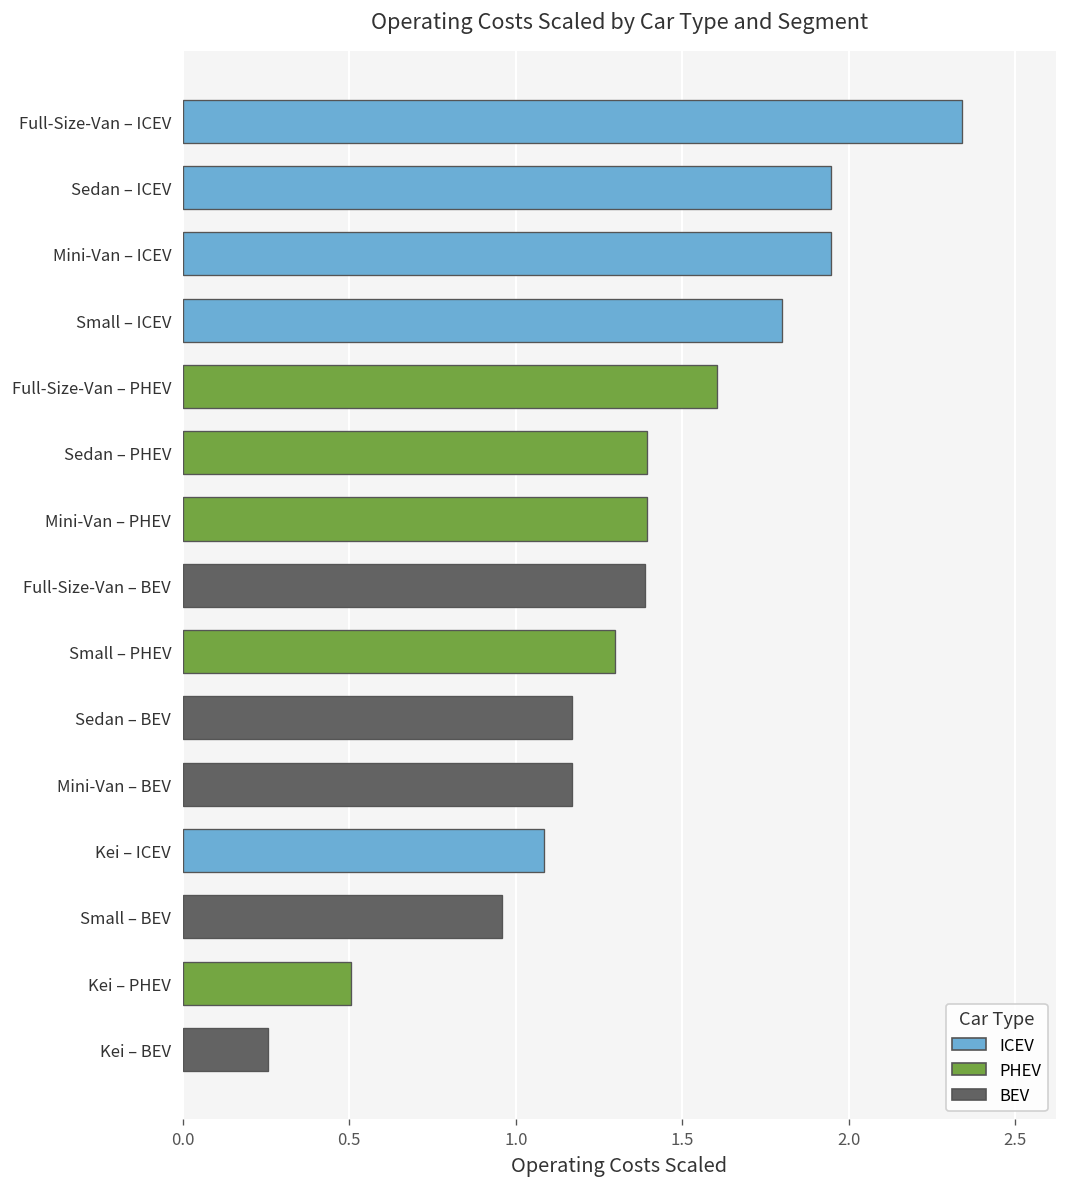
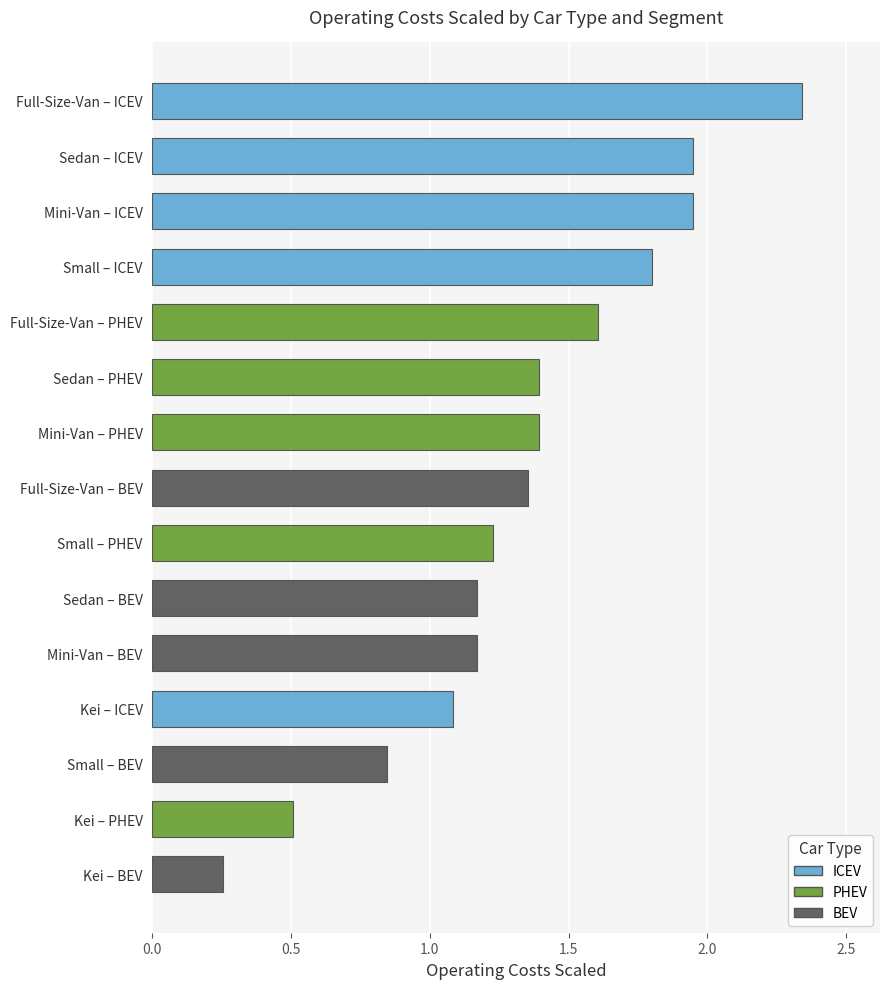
  {
    "Full-Size-Van – ICEV": 2.34,
    "Sedan – ICEV": 1.95,
    "Mini-Van – ICEV": 1.95,
    "Small – ICEV": 1.80,
    "Full-Size-Van – PHEV": 1.61,
    "Sedan – PHEV": 1.40,
    "Mini-Van – PHEV": 1.40,
-   "Full-Size-Van – BEV": 1.39,
-   "Small – PHEV": 1.30,
+   "Full-Size-Van – BEV": 1.35,
+   "Small – PHEV": 1.23,
    "Sedan – BEV": 1.17,
    "Mini-Van – BEV": 1.17,
    "Kei – ICEV": 1.09,
-   "Small – BEV": 0.96,
+   "Small – BEV": 0.85,
    "Kei – PHEV": 0.51,
    "Kei – BEV": 0.26
  }
